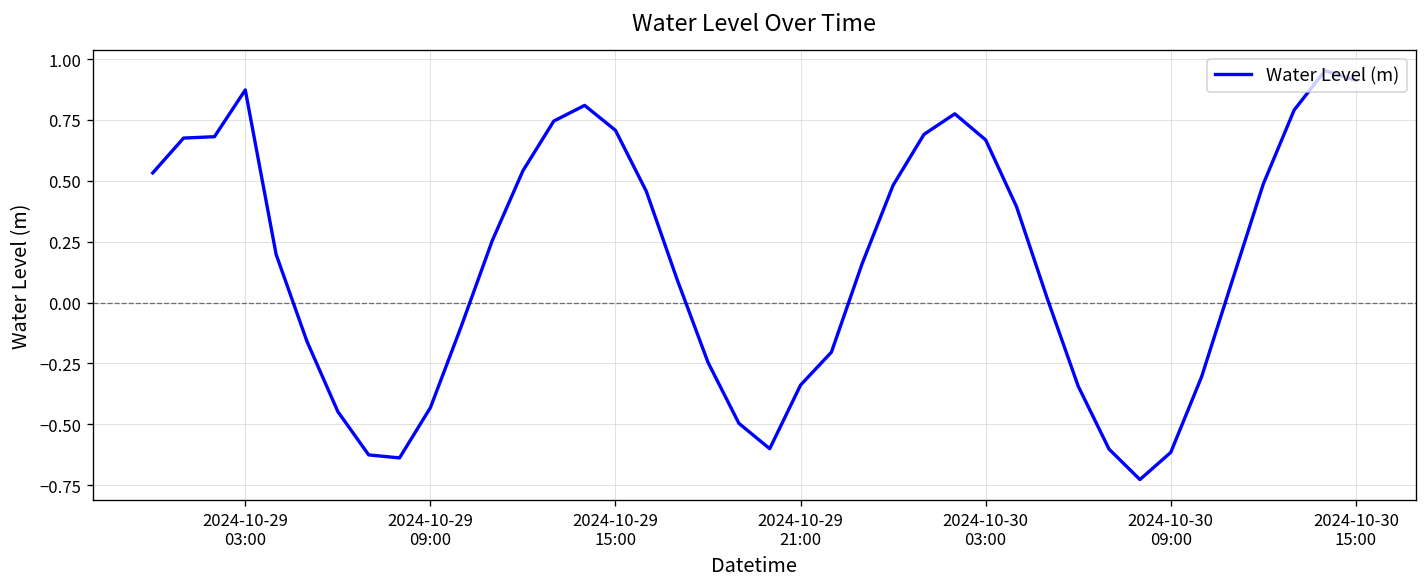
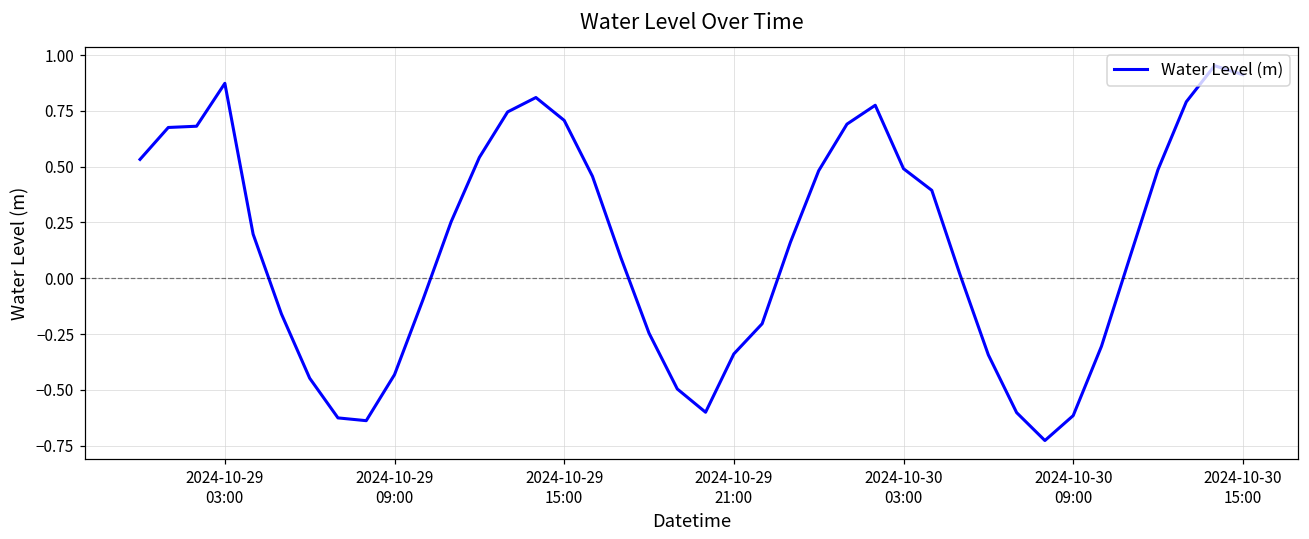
  {
    "2024-10-29 03:00": 0.87,
    "2024-10-29 09:00": -0.43,
    "2024-10-29 15:00": 0.71,
    "2024-10-29 21:00": -0.34,
-   "2024-10-30 03:00": 0.67,
+   "2024-10-30 03:00": 0.49,
    "2024-10-30 09:00": -0.62
  }
